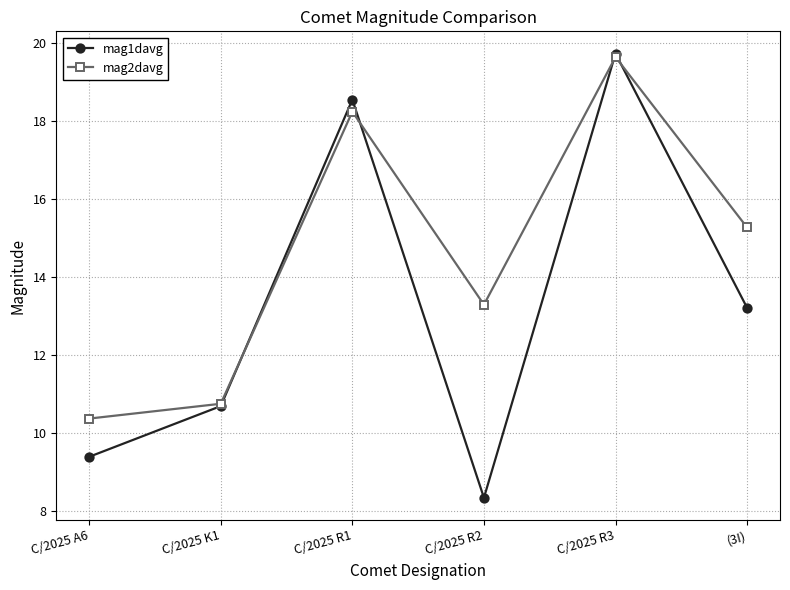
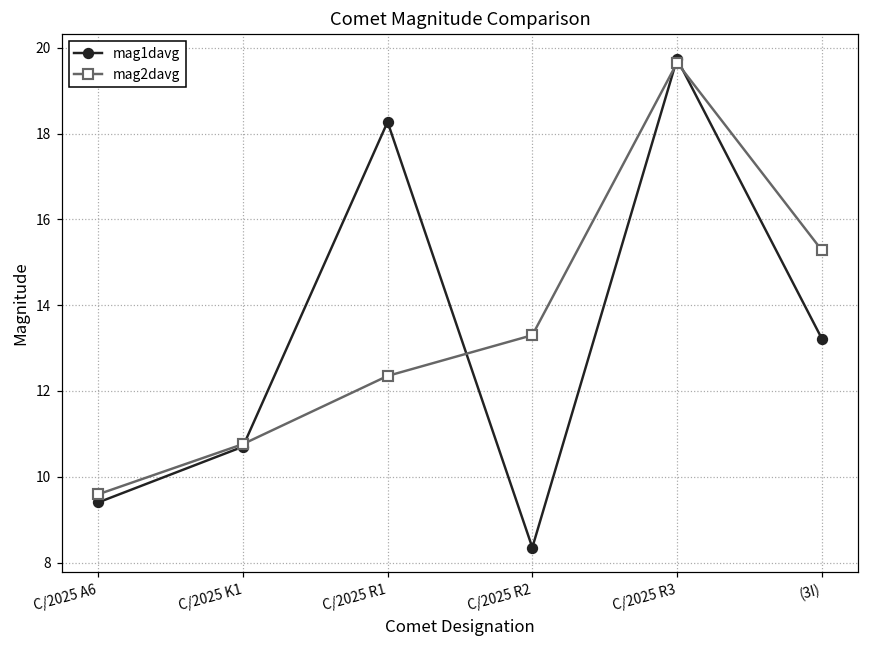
  {
    "mag1davg": {
      "C/2025 A6": 9.4,
-     "C/2025 R1": 18.6,
+     "C/2025 R1": 18.3,
      "C/2025 R2": 8.4,
      "C/2025 R3": 19.7,
      "(3I)": 13.2
    },
    "mag2davg": {
-     "C/2025 A6": 10.4,
-     "C/2025 R1": 18.3,
+     "C/2025 A6": 9.6,
+     "C/2025 R1": 12.4,
      "C/2025 R2": 13.3,
      "C/2025 R3": 19.7,
      "(3I)": 15.3
    }
  }
